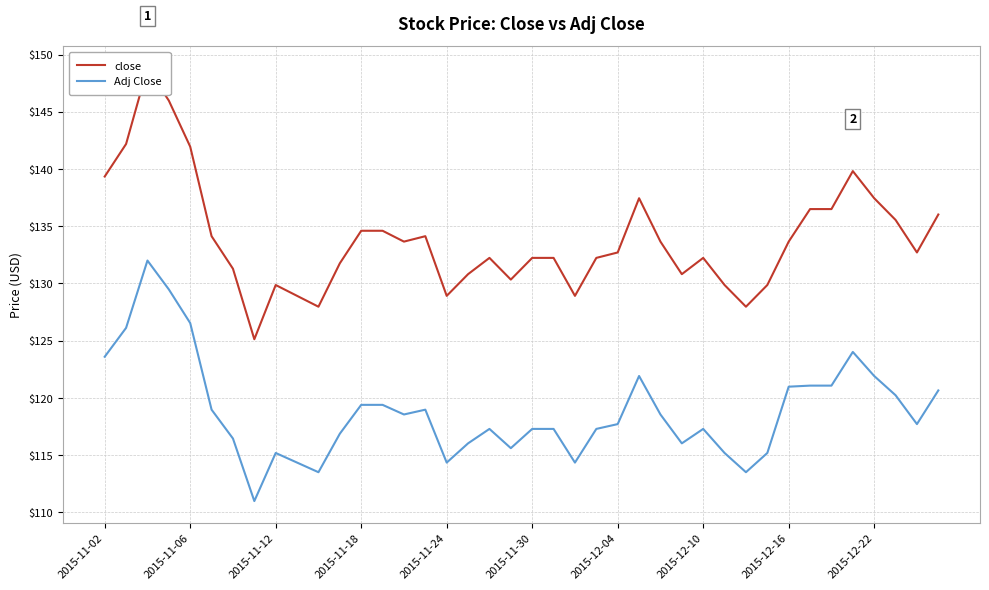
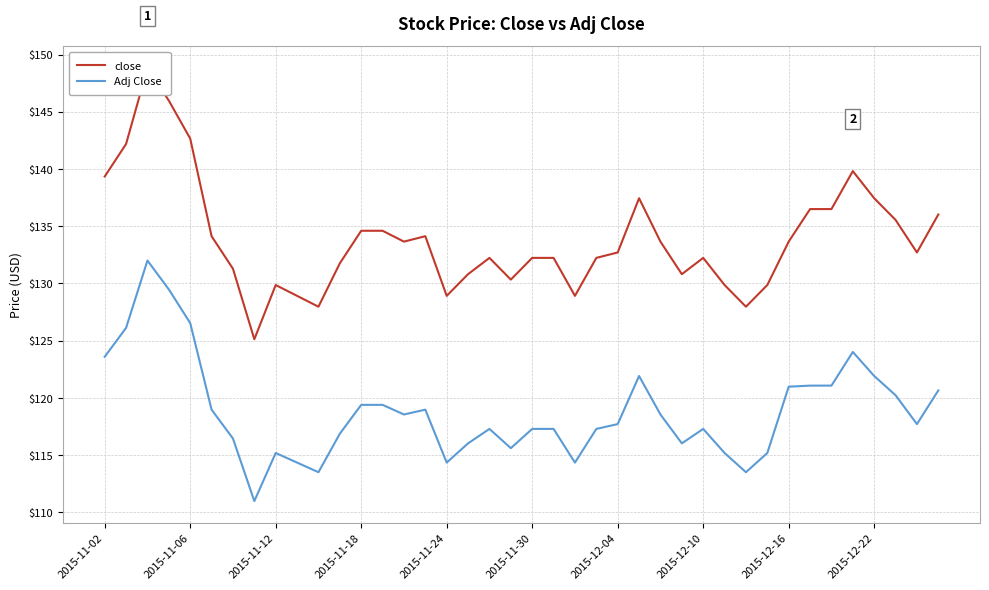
  {
    "close": {
      "2015-11-02": "$139.3",
-     "2015-11-06": "$142.0",
+     "2015-11-06": "$142.7",
      "2015-11-12": "$129.9",
      "2015-11-18": "$134.6",
      "2015-11-24": "$128.9",
      "2015-11-30": "$132.2",
      "2015-12-04": "$132.7",
      "2015-12-10": "$132.2",
      "2015-12-16": "$133.7",
      "2015-12-22": "$137.4"
    },
    "Adj Close": {
      "2015-11-02": "$123.6",
      "2015-11-06": "$126.5",
      "2015-11-12": "$115.2",
      "2015-11-18": "$119.4",
      "2015-11-24": "$114.3",
      "2015-11-30": "$117.3",
      "2015-12-04": "$117.7",
      "2015-12-10": "$117.3",
      "2015-12-16": "$121.0",
      "2015-12-22": "$121.9"
    }
  }
